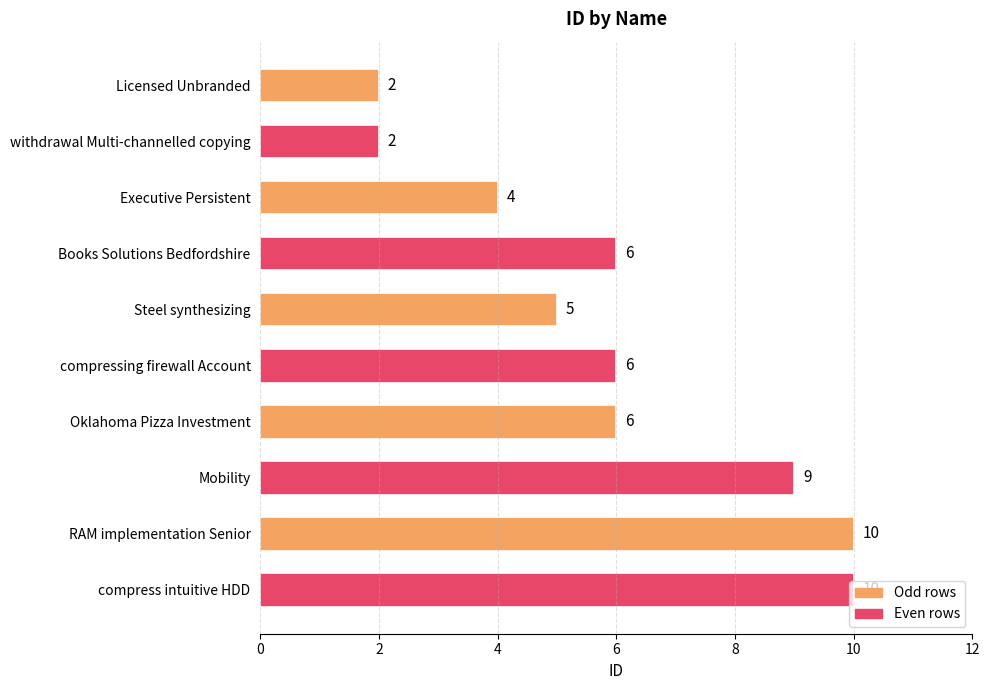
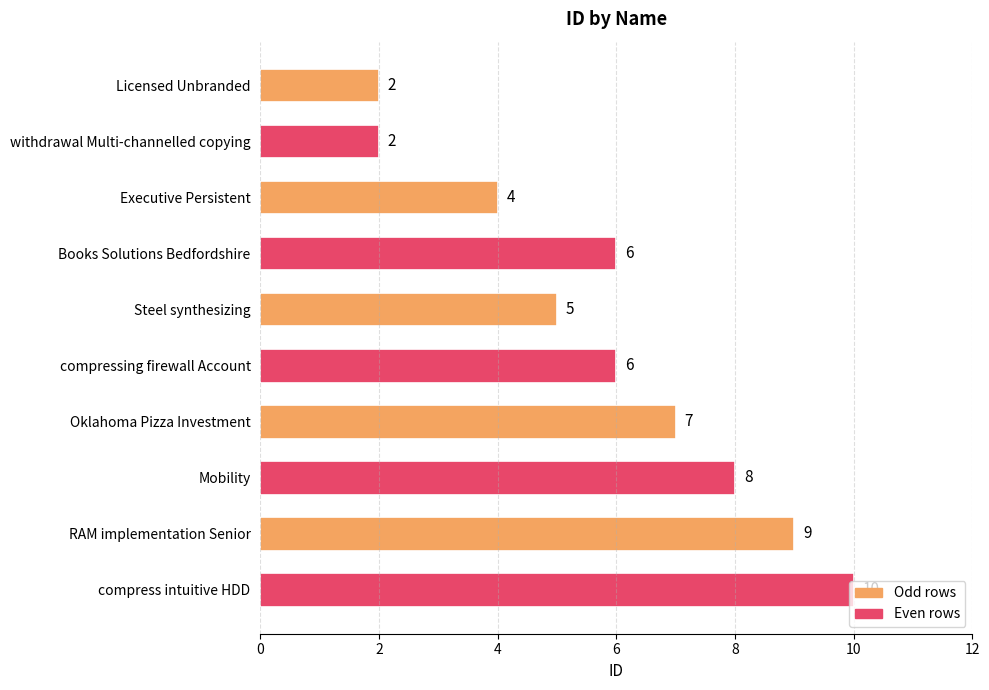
  {
    "Licensed Unbranded": 2,
    "withdrawal Multi-channelled copying": 2,
    "Executive Persistent": 4,
    "Books Solutions Bedfordshire": 6,
    "Steel synthesizing": 5,
    "compressing firewall Account": 6,
-   "Oklahoma Pizza Investment": 6,
-   "Mobility": 9,
-   "RAM implementation Senior": 10
+   "Oklahoma Pizza Investment": 7,
+   "Mobility": 8,
+   "RAM implementation Senior": 9
  }
